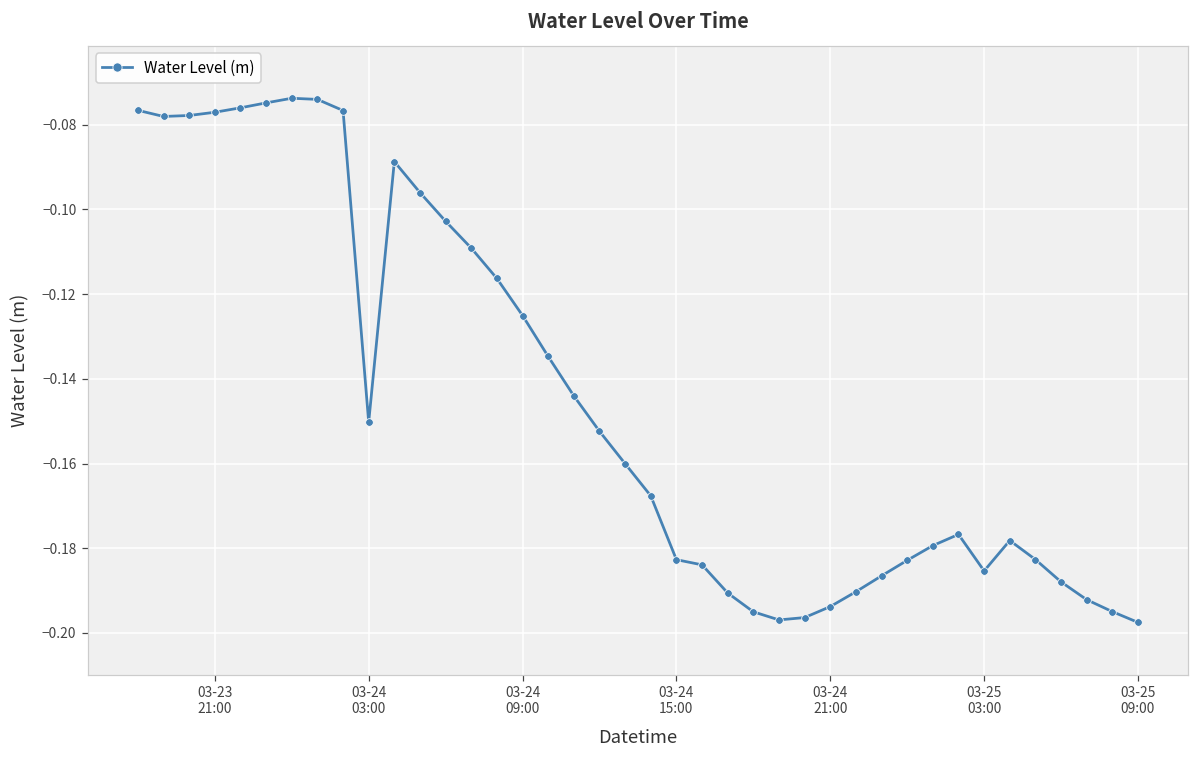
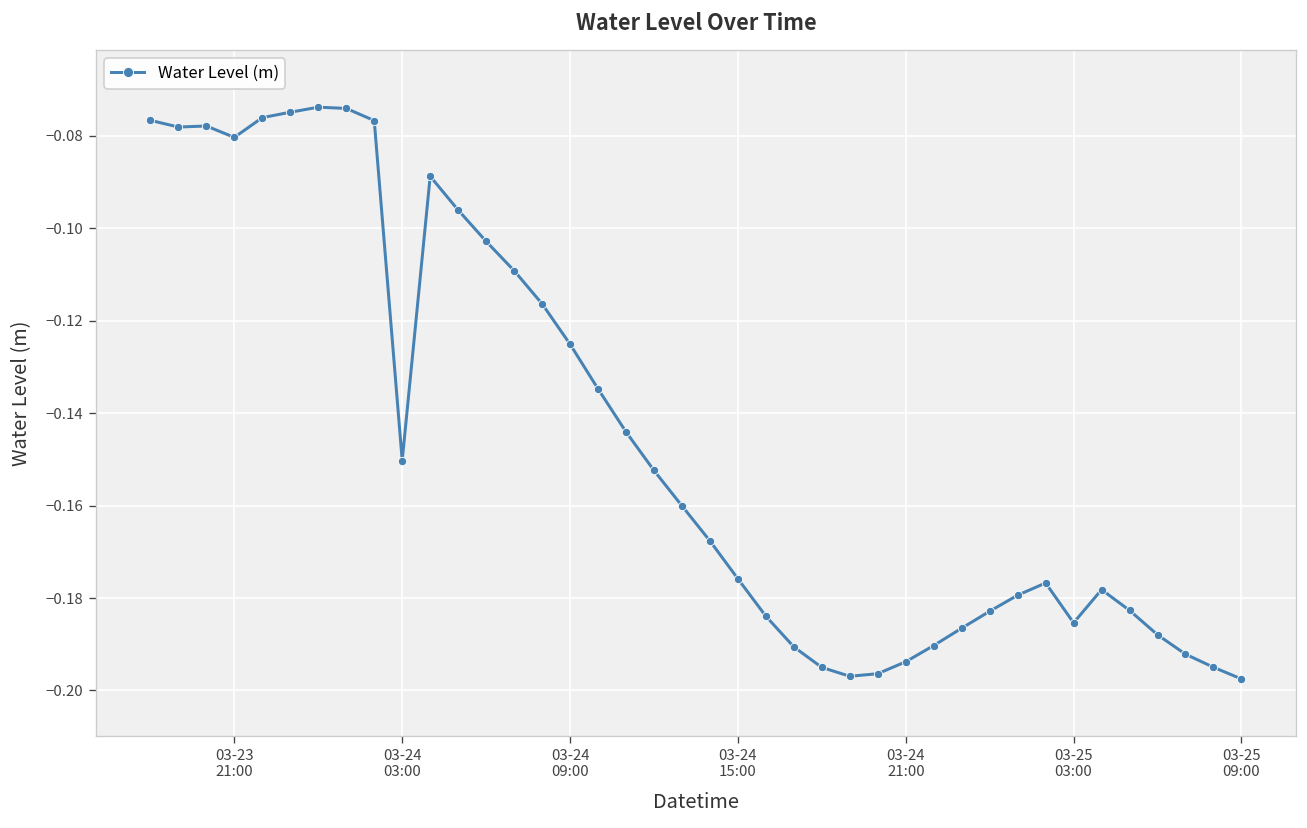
  {
-   "03-23 21:00": -0.077,
+   "03-23 21:00": -0.080,
    "03-24 03:00": -0.150,
    "03-24 09:00": -0.125,
-   "03-24 15:00": -0.183,
+   "03-24 15:00": -0.176,
    "03-24 21:00": -0.194,
    "03-25 03:00": -0.185,
    "03-25 09:00": -0.198
  }
